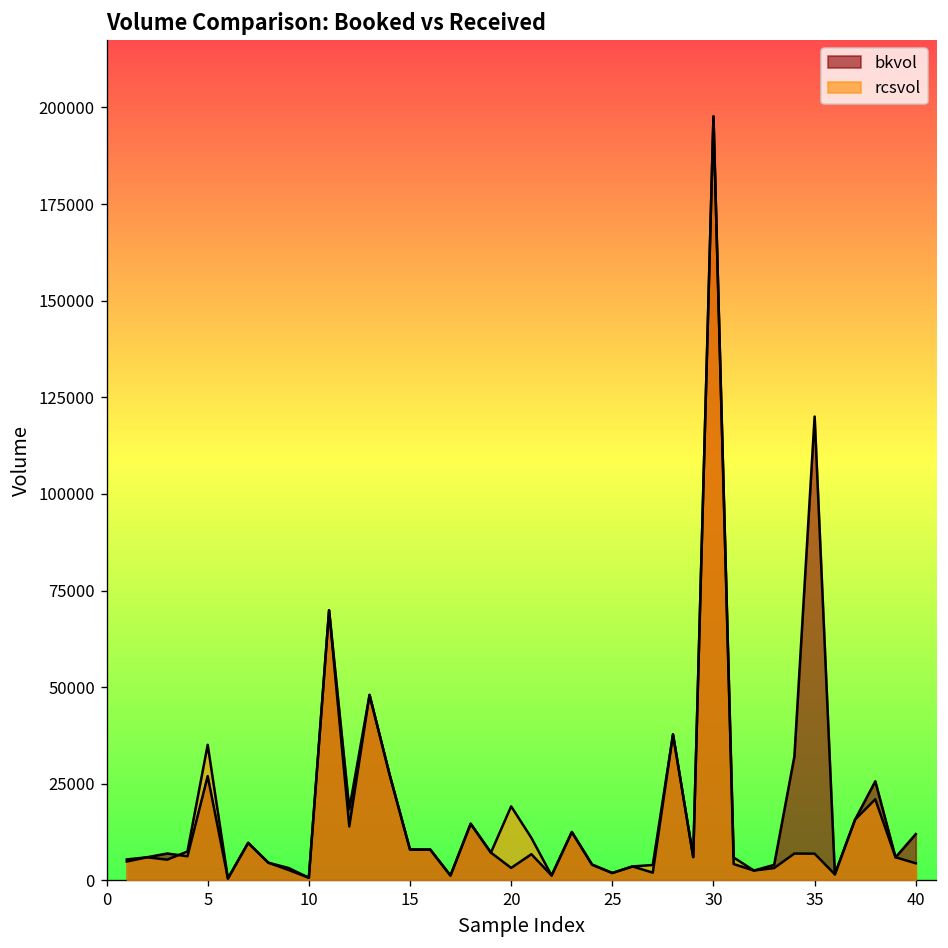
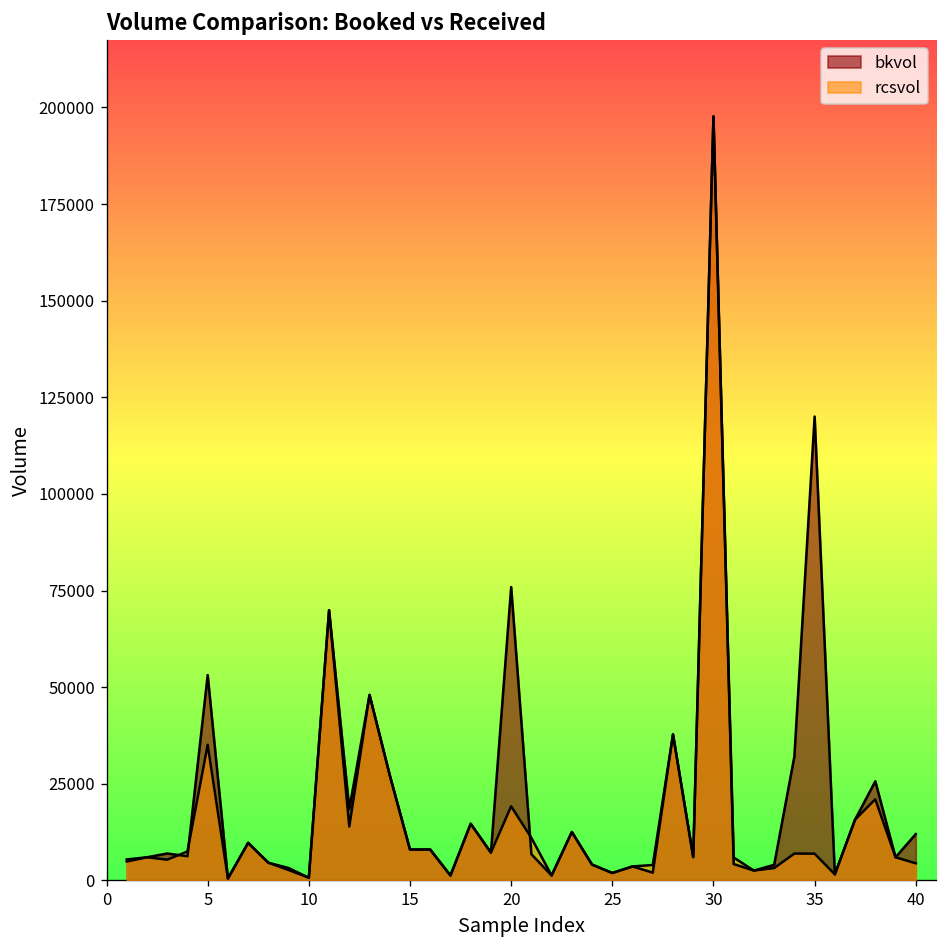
  {
    "bkvol": {
-     "5": 27000,
-     "20": 3000,
+     "5": 53000,
+     "20": 76000,
      "35": 120000,
      "40": 12000
    },
    "rcsvol": {
      "5": 35000,
      "20": 19000,
      "35": 7000,
      "40": 4000
    }
  }
